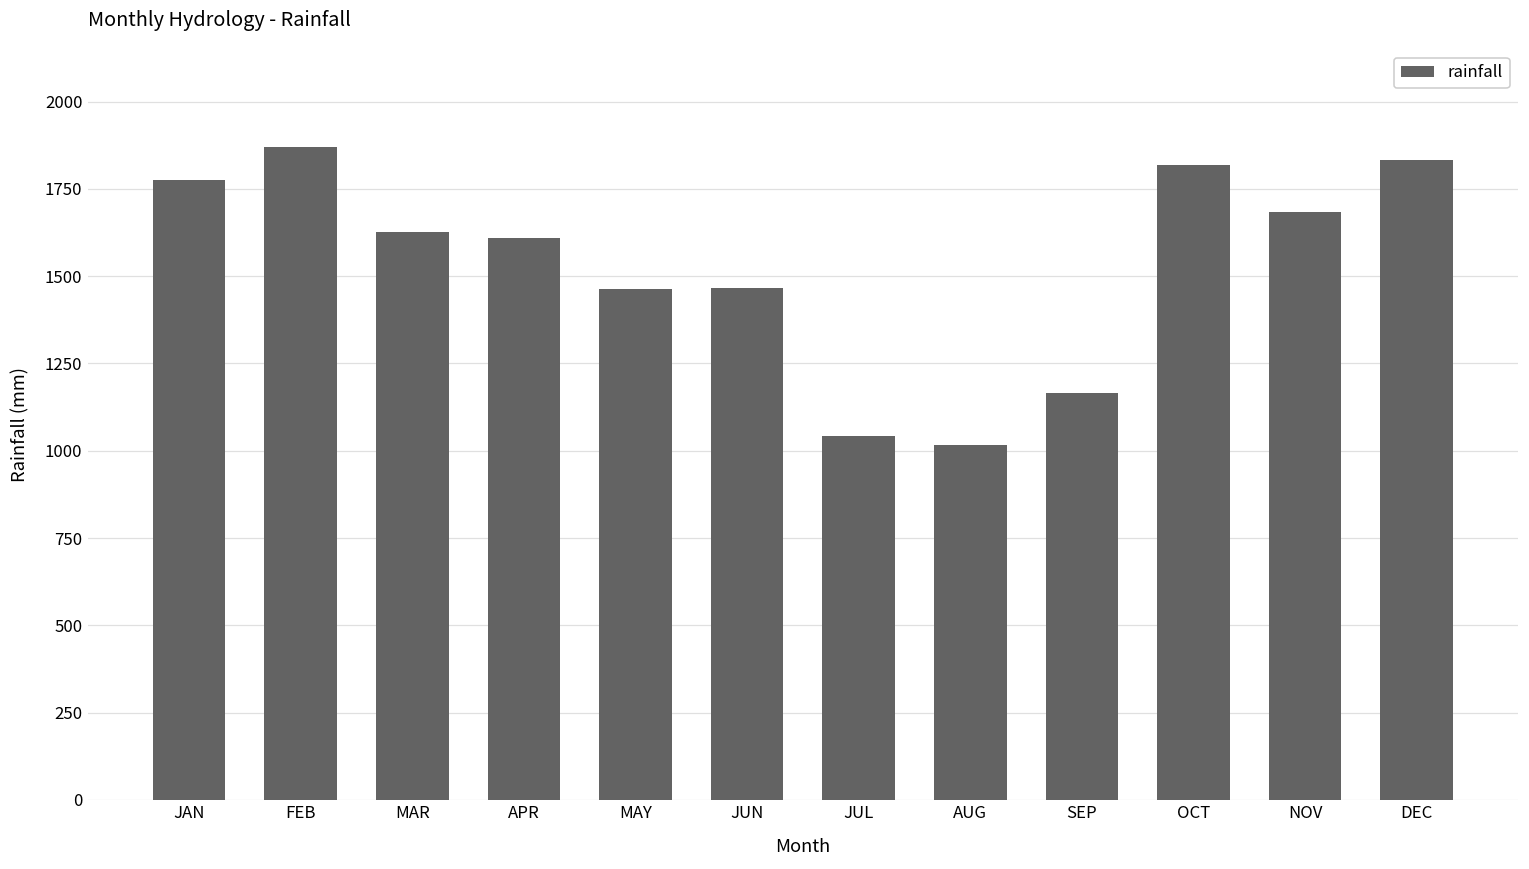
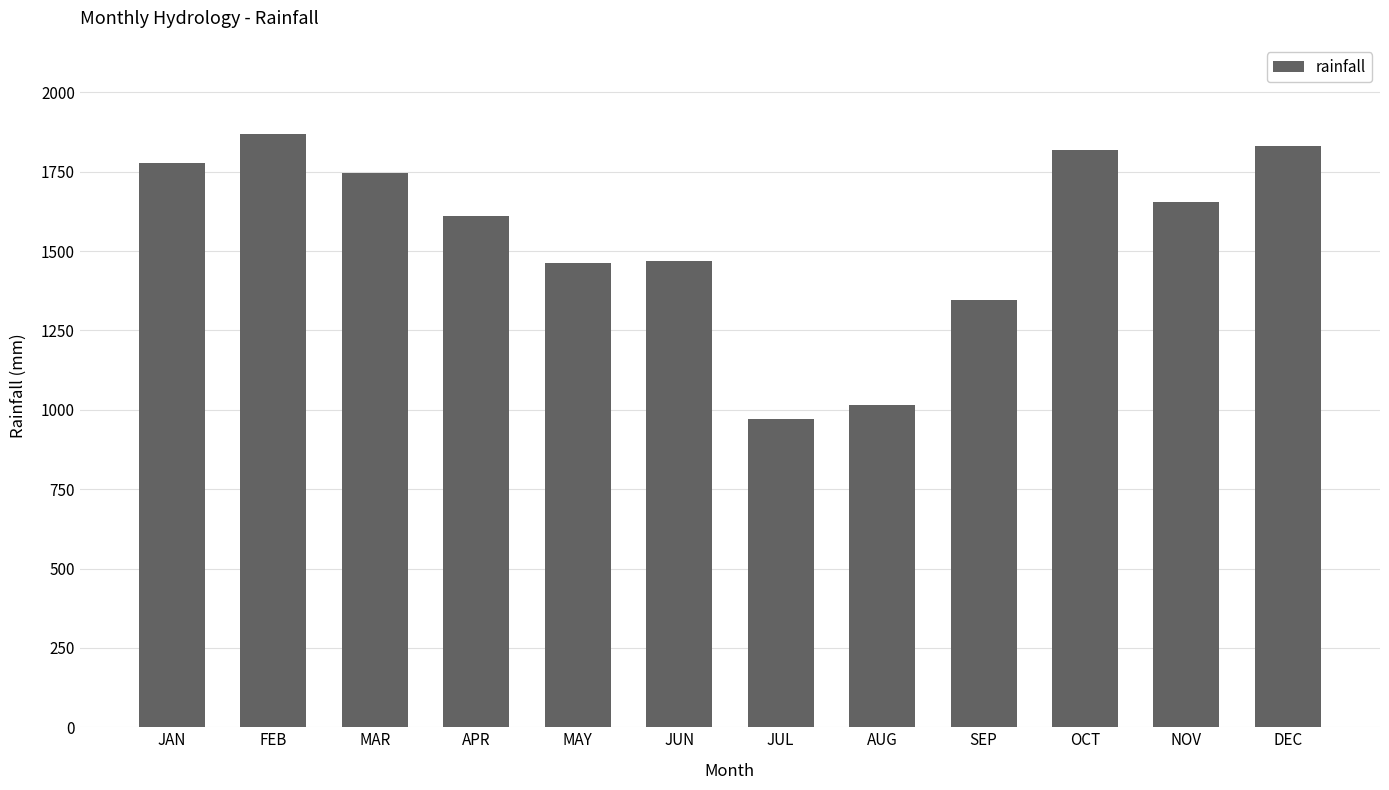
  {
    "JAN": 1780,
    "FEB": 1870,
-   "MAR": 1630,
+   "MAR": 1750,
    "APR": 1610,
    "MAY": 1460,
    "JUN": 1470,
-   "JUL": 1040,
+   "JUL": 970,
    "AUG": 1020,
-   "SEP": 1160,
+   "SEP": 1340,
    "OCT": 1820,
-   "NOV": 1680,
+   "NOV": 1660,
    "DEC": 1830
  }
